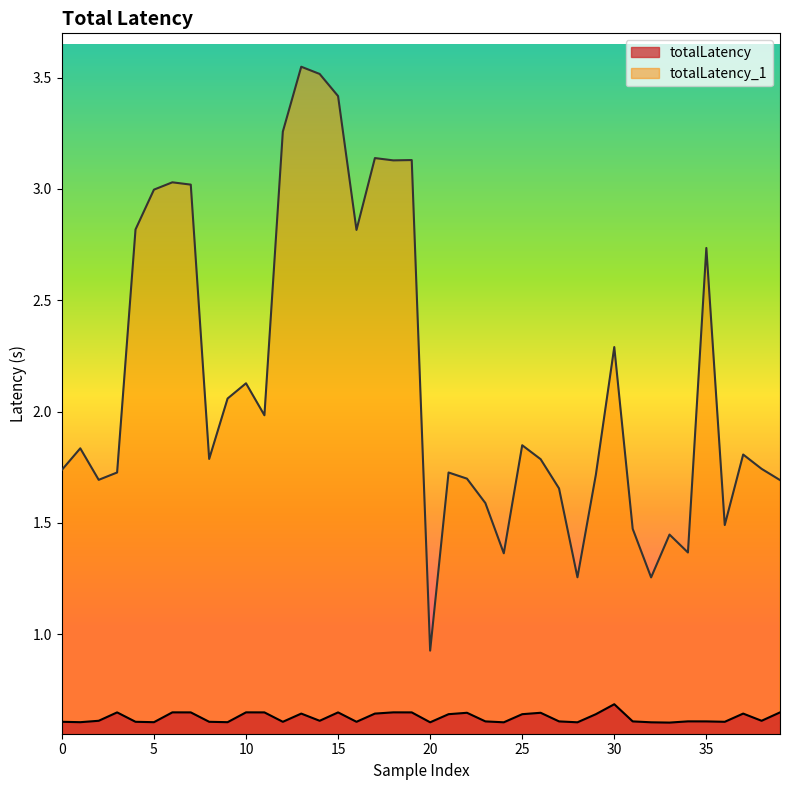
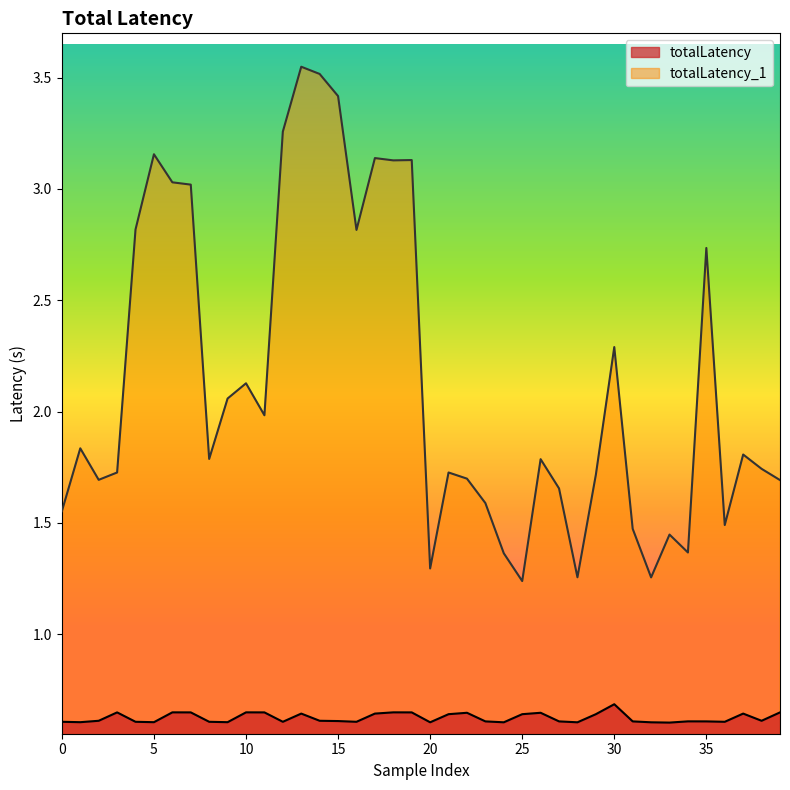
  {
    "totalLatency": {
      "0": 0.61,
      "5": 0.61,
      "10": 0.65,
-     "15": 0.65,
+     "15": 0.61,
      "20": 0.60,
      "25": 0.64,
      "30": 0.69,
      "35": 0.61
    },
    "totalLatency_1": {
-     "0": 1.74,
-     "5": 3.00,
+     "0": 1.55,
+     "5": 3.16,
      "10": 2.13,
      "15": 3.42,
-     "20": 0.93,
-     "25": 1.85,
+     "20": 1.30,
+     "25": 1.24,
      "30": 2.29,
      "35": 2.73
    }
  }
